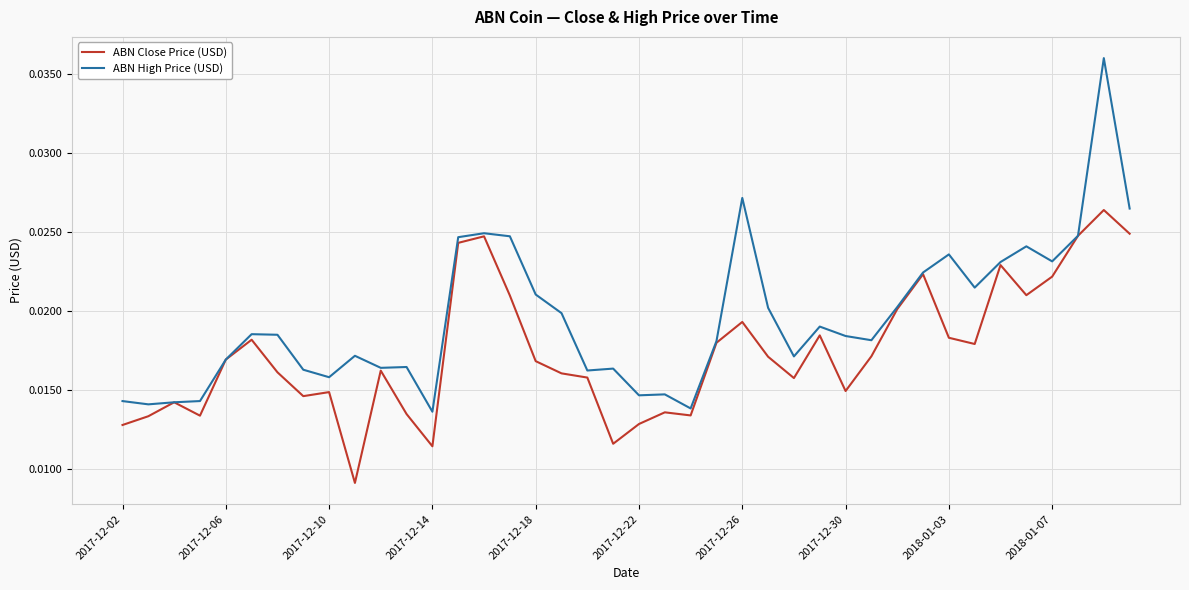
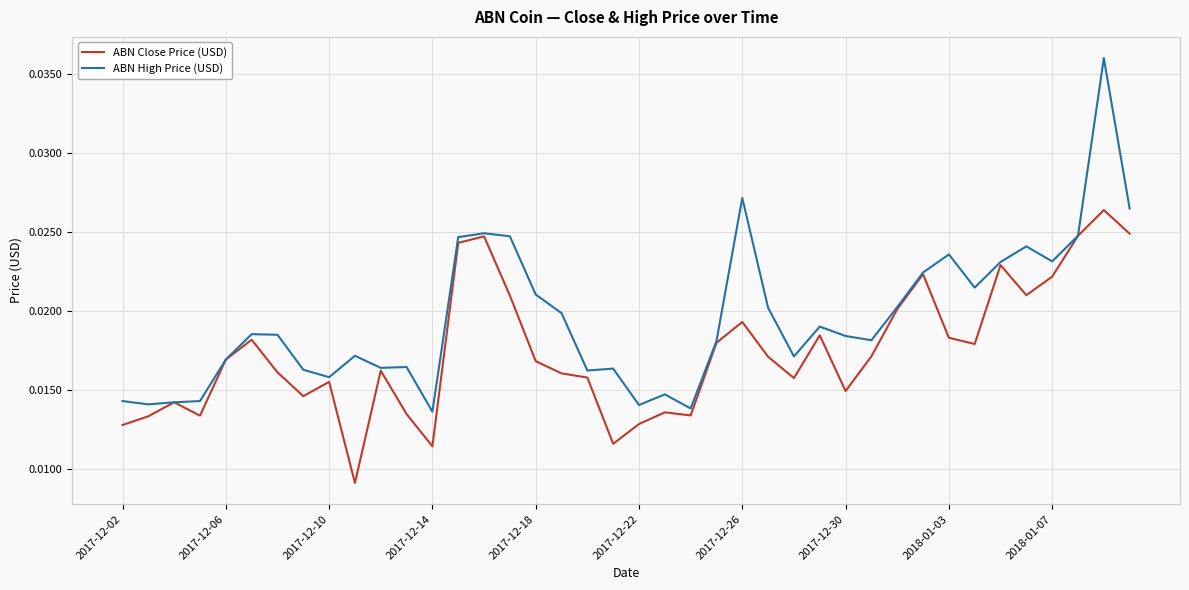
  {
    "ABN Close Price (USD)": {
      "2017-12-02": 0.0128,
-     "2017-12-10": 0.0149,
+     "2017-12-10": 0.0155,
      "2017-12-14": 0.0114,
      "2017-12-18": 0.0168,
      "2017-12-22": 0.0128,
      "2017-12-26": 0.0193,
      "2017-12-30": 0.0149,
      "2018-01-03": 0.0183,
      "2018-01-07": 0.0222
    },
    "ABN High Price (USD)": {
      "2017-12-02": 0.0143,
      "2017-12-10": 0.0158,
      "2017-12-14": 0.0136,
      "2017-12-18": 0.0210,
-     "2017-12-22": 0.0147,
+     "2017-12-22": 0.0140,
      "2017-12-26": 0.0272,
      "2017-12-30": 0.0184,
      "2018-01-03": 0.0236,
      "2018-01-07": 0.0231
    }
  }
